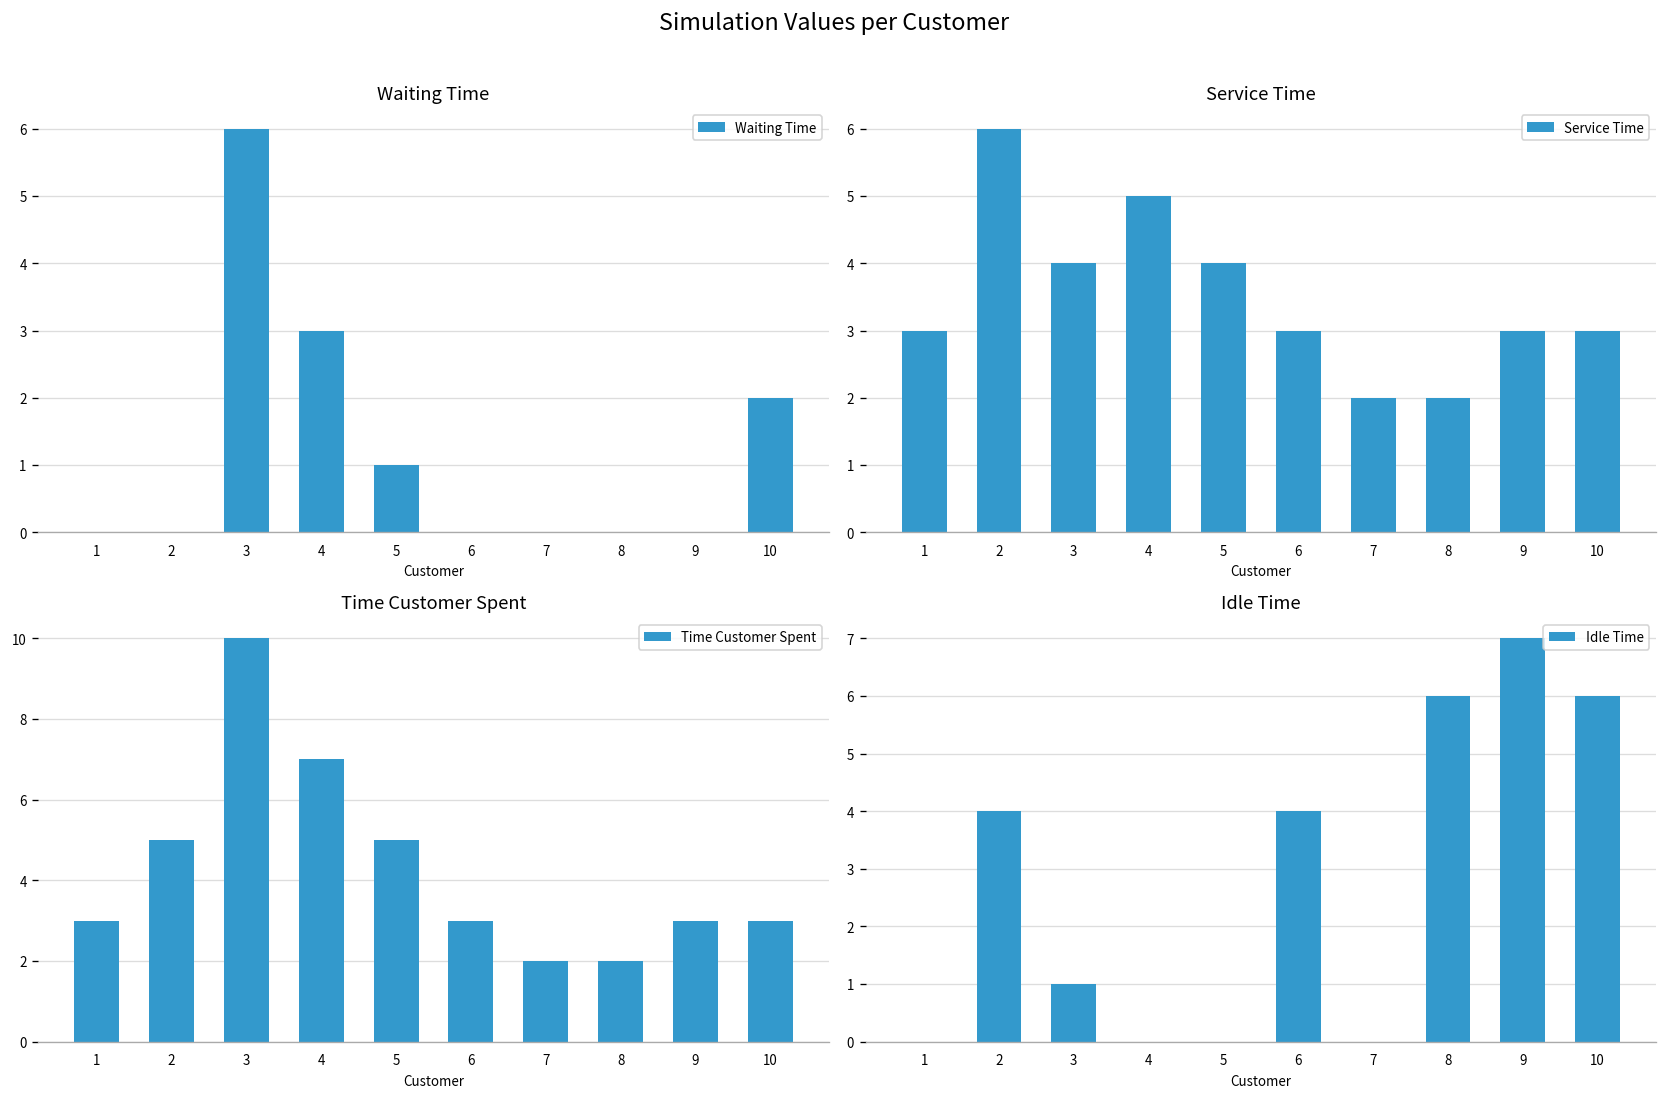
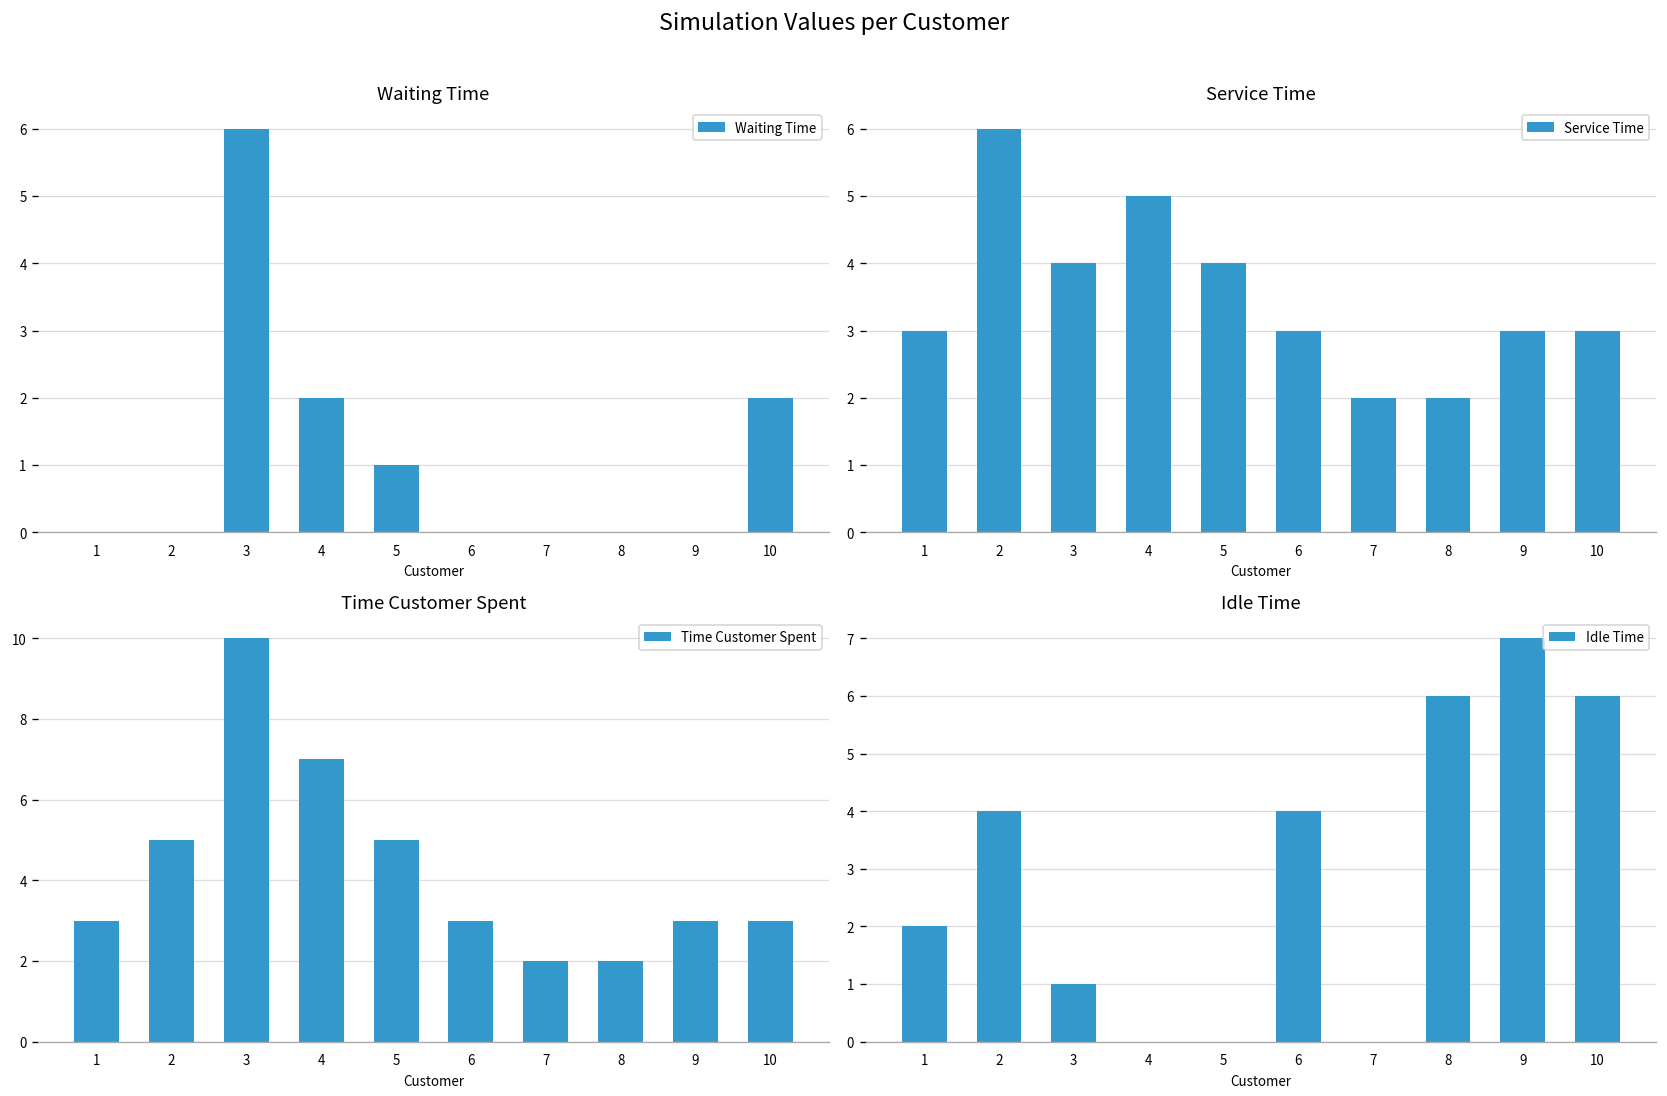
  {
    "Waiting Time": {
      "1": 0,
      "2": 0,
      "3": 6,
-     "4": 3,
+     "4": 2,
      "5": 1,
      "6": 0,
      "7": 0,
      "8": 0,
      "9": 0,
      "10": 2
    },
    "Service Time": {
      "1": 3.0,
      "2": 6.0,
      "3": 4.0,
      "4": 5.0,
      "5": 4.0,
      "6": 3.0,
      "7": 2.0,
      "8": 2.0,
      "9": 3.0,
      "10": 3.0
    },
    "Time Customer Spent": {
      "1": 3.0,
      "2": 5.0,
      "3": 10.0,
      "4": 7.0,
      "5": 5.0,
      "6": 3.0,
      "7": 2.0,
      "8": 2.0,
      "9": 3.0,
      "10": 3.0
    },
    "Idle Time": {
-     "1": 0,
+     "1": 2,
      "2": 4,
      "3": 1,
      "4": 0,
      "5": 0,
      "6": 4,
      "7": 0,
      "8": 6,
      "9": 7,
      "10": 6
    }
  }
